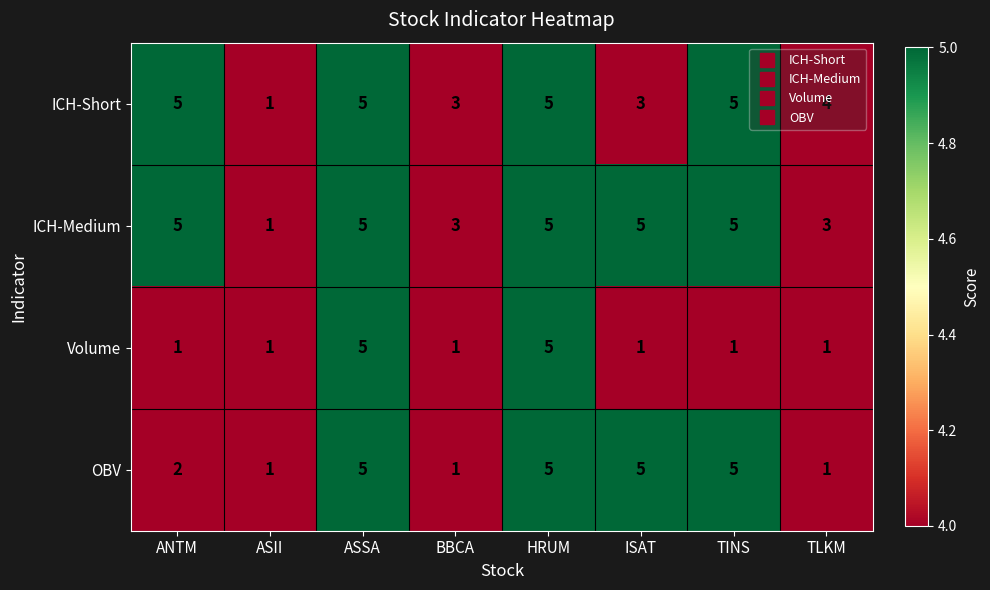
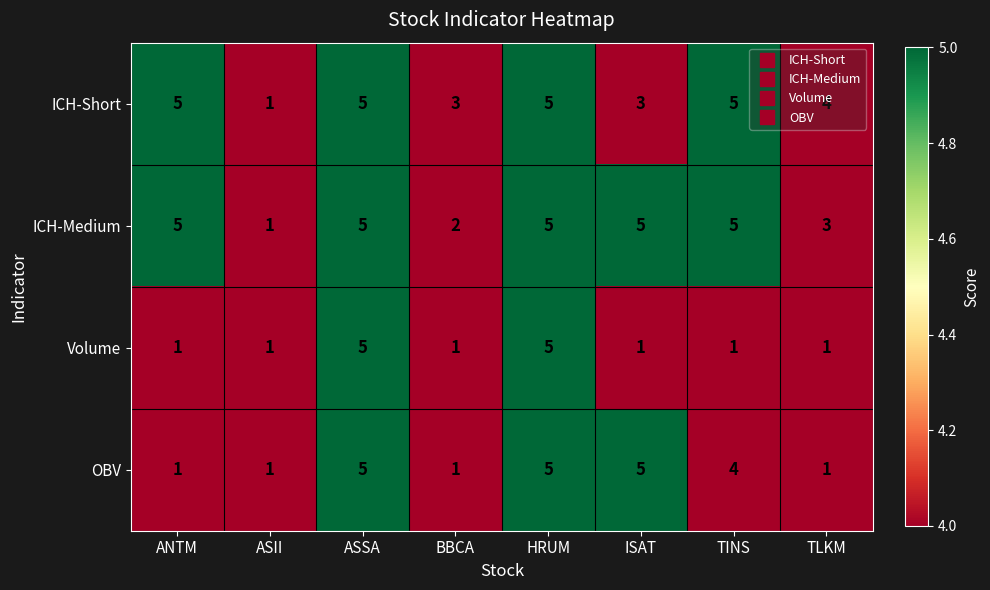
  {
    "ICH-Short": {
      "ANTM": 5,
      "ASII": 1,
      "ASSA": 5,
      "BBCA": 3,
      "HRUM": 5,
      "ISAT": 3,
      "TINS": 5
    },
    "ICH-Medium": {
      "ANTM": 5,
      "ASII": 1,
      "ASSA": 5,
-     "BBCA": 3,
+     "BBCA": 2,
      "HRUM": 5,
      "ISAT": 5,
      "TINS": 5,
      "TLKM": 3
    },
    "Volume": {
      "ANTM": 1,
      "ASII": 1,
      "ASSA": 5,
      "BBCA": 1,
      "HRUM": 5,
      "ISAT": 1,
      "TINS": 1,
      "TLKM": 1
    },
    "OBV": {
-     "ANTM": 2,
+     "ANTM": 1,
      "ASII": 1,
      "ASSA": 5,
      "BBCA": 1,
      "HRUM": 5,
      "ISAT": 5,
-     "TINS": 5,
+     "TINS": 4,
      "TLKM": 1
    }
  }
